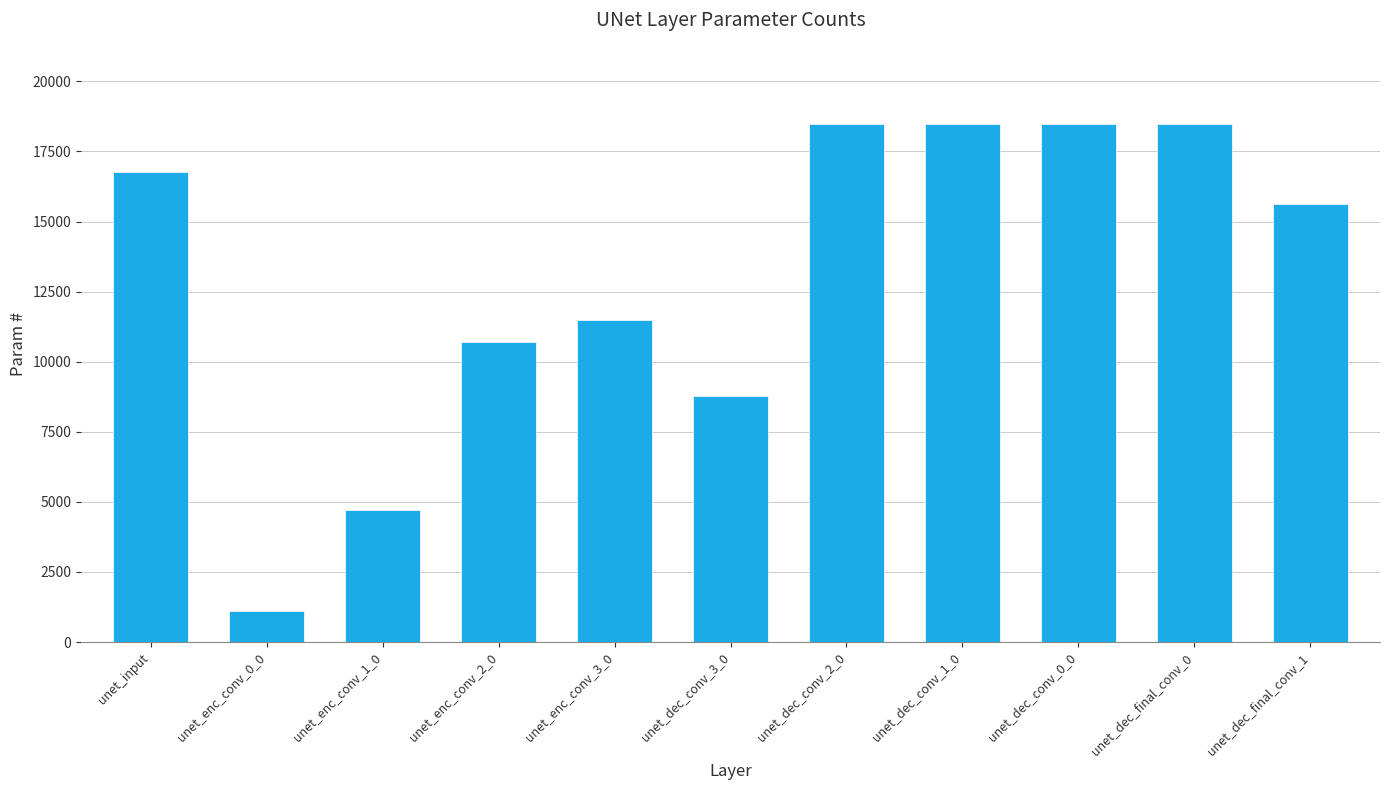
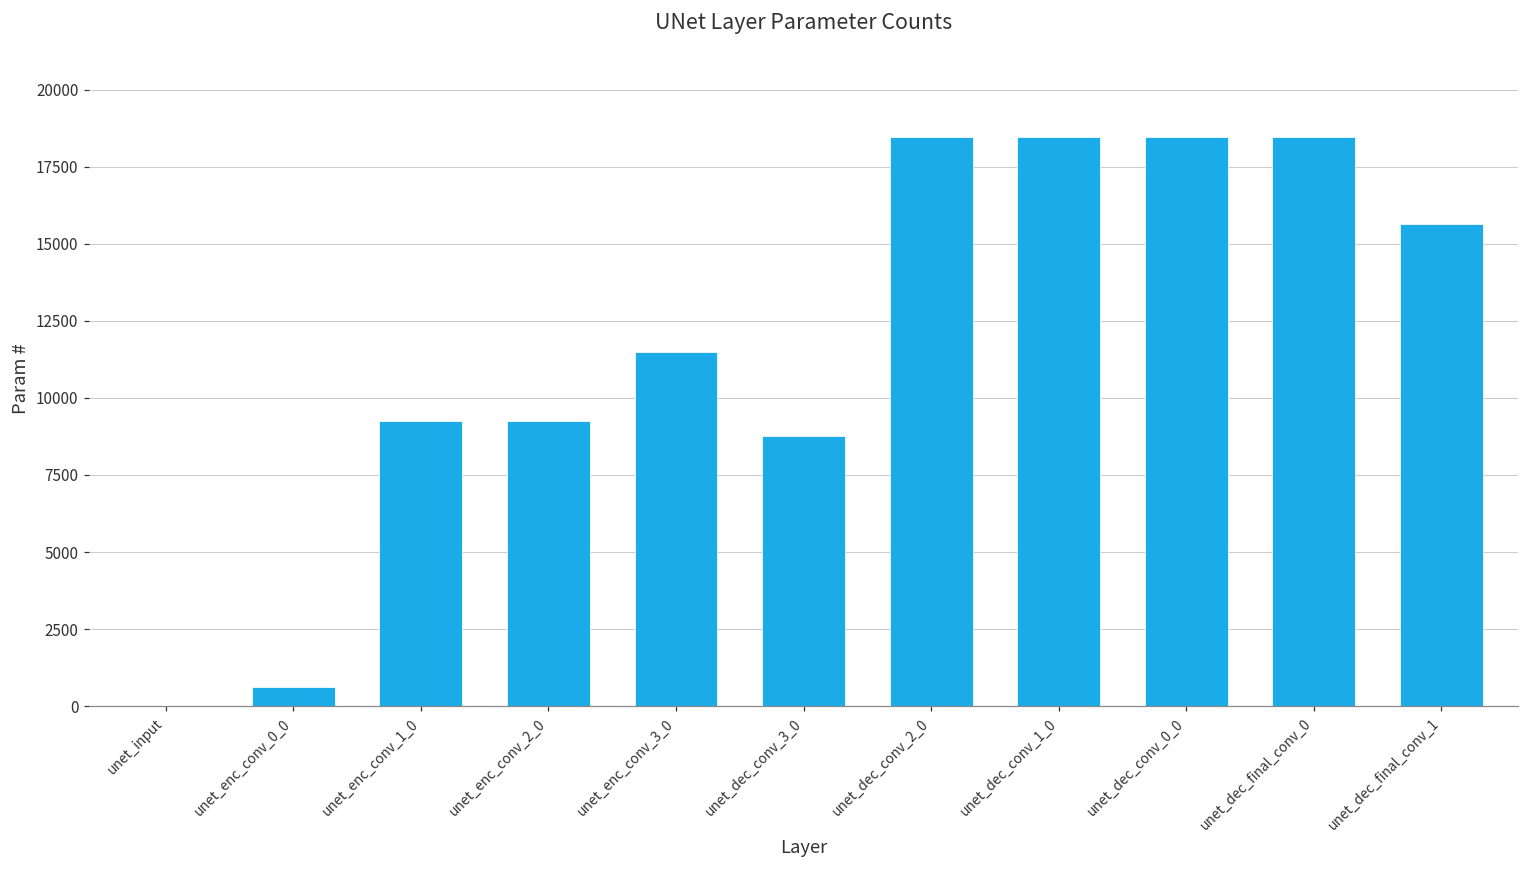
  {
-   "unet_input": 16800,
-   "unet_enc_conv_0_0": 1100,
-   "unet_enc_conv_1_0": 4700,
-   "unet_enc_conv_2_0": 10700,
+   "unet_input": 0,
+   "unet_enc_conv_0_0": 600,
+   "unet_enc_conv_1_0": 9200,
+   "unet_enc_conv_2_0": 9200,
    "unet_enc_conv_3_0": 11500,
    "unet_dec_conv_3_0": 8800,
    "unet_dec_conv_2_0": 18500,
    "unet_dec_conv_1_0": 18500,
    "unet_dec_conv_0_0": 18500,
    "unet_dec_final_conv_0": 18500,
    "unet_dec_final_conv_1": 15600
  }
